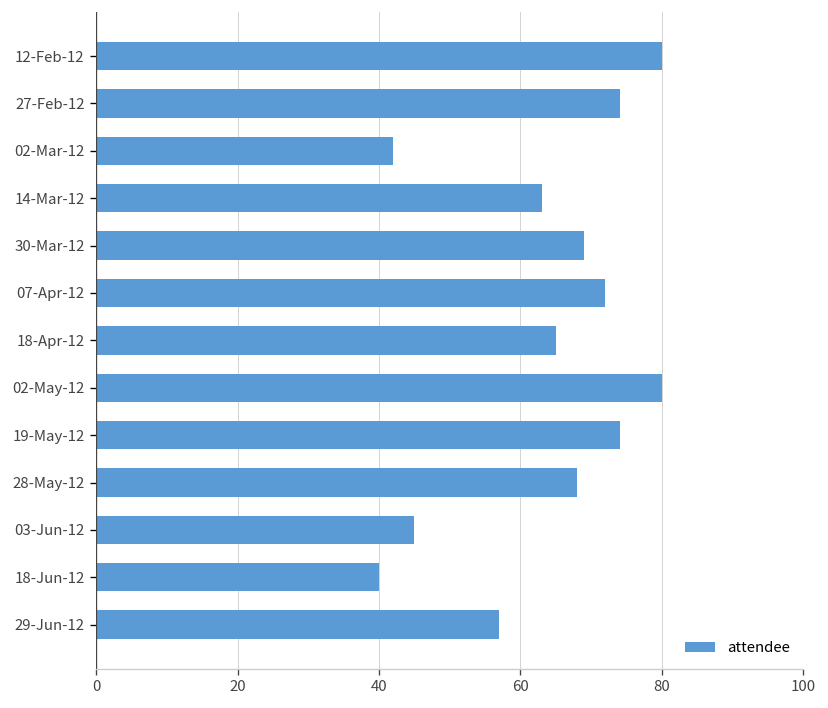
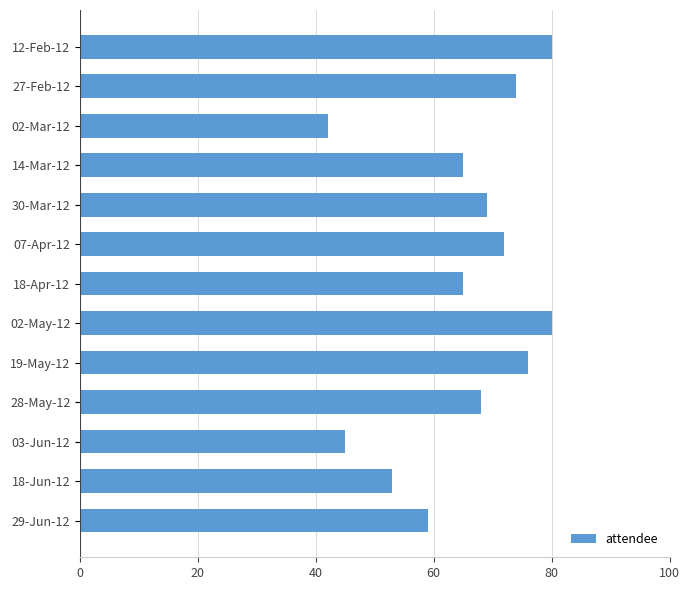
  {
    "12-Feb-12": 80,
    "27-Feb-12": 74,
    "02-Mar-12": 42,
-   "14-Mar-12": 63,
+   "14-Mar-12": 65,
    "30-Mar-12": 69,
    "07-Apr-12": 72,
    "18-Apr-12": 65,
    "02-May-12": 80,
-   "19-May-12": 74,
+   "19-May-12": 76,
    "28-May-12": 68,
    "03-Jun-12": 45,
-   "18-Jun-12": 40,
-   "29-Jun-12": 57
+   "18-Jun-12": 53,
+   "29-Jun-12": 59
  }
